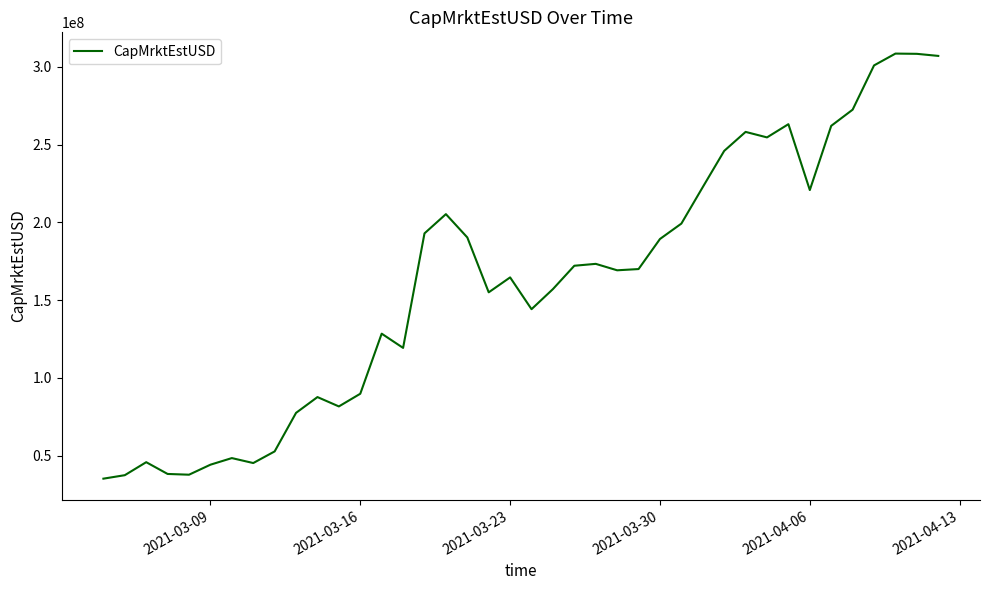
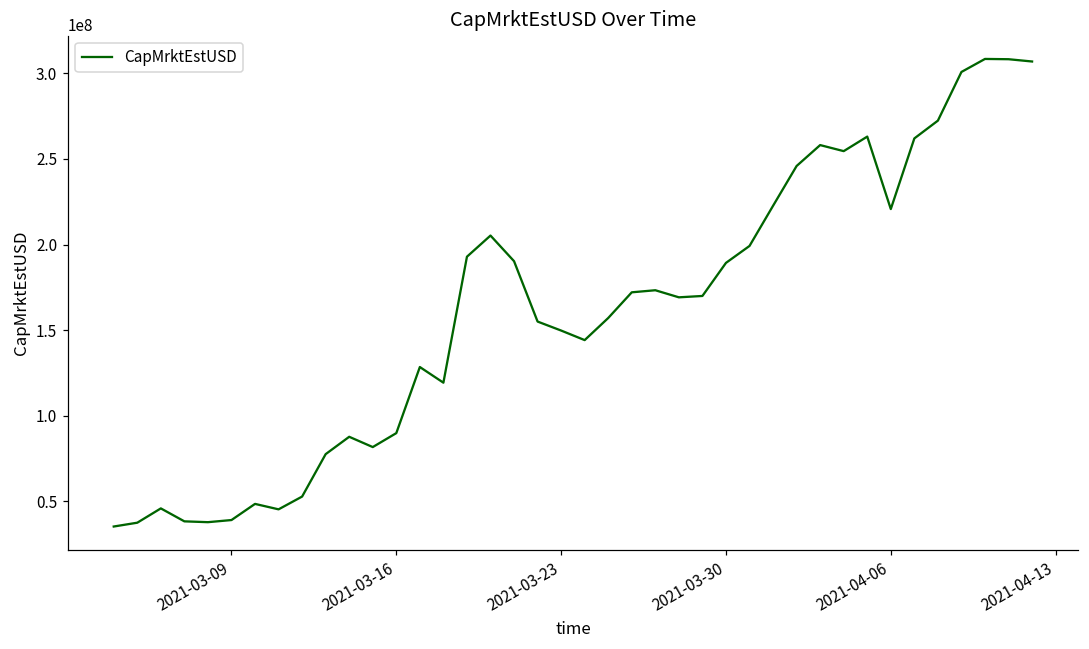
  {
-   "2021-03-09": 44000000,
+   "2021-03-09": 39000000,
    "2021-03-16": 90000000,
-   "2021-03-23": 165000000,
+   "2021-03-23": 150000000,
    "2021-03-30": 189000000,
    "2021-04-06": 221000000
  }
